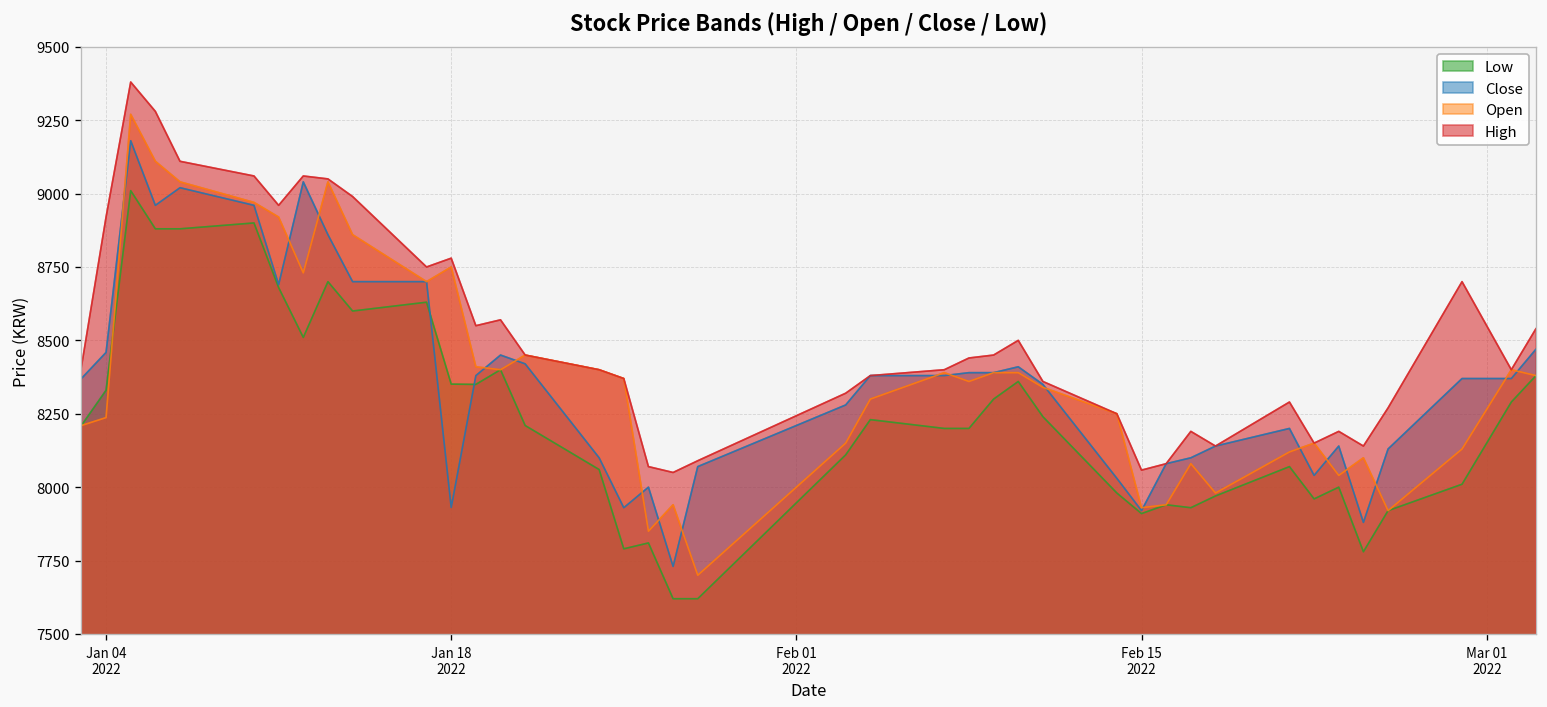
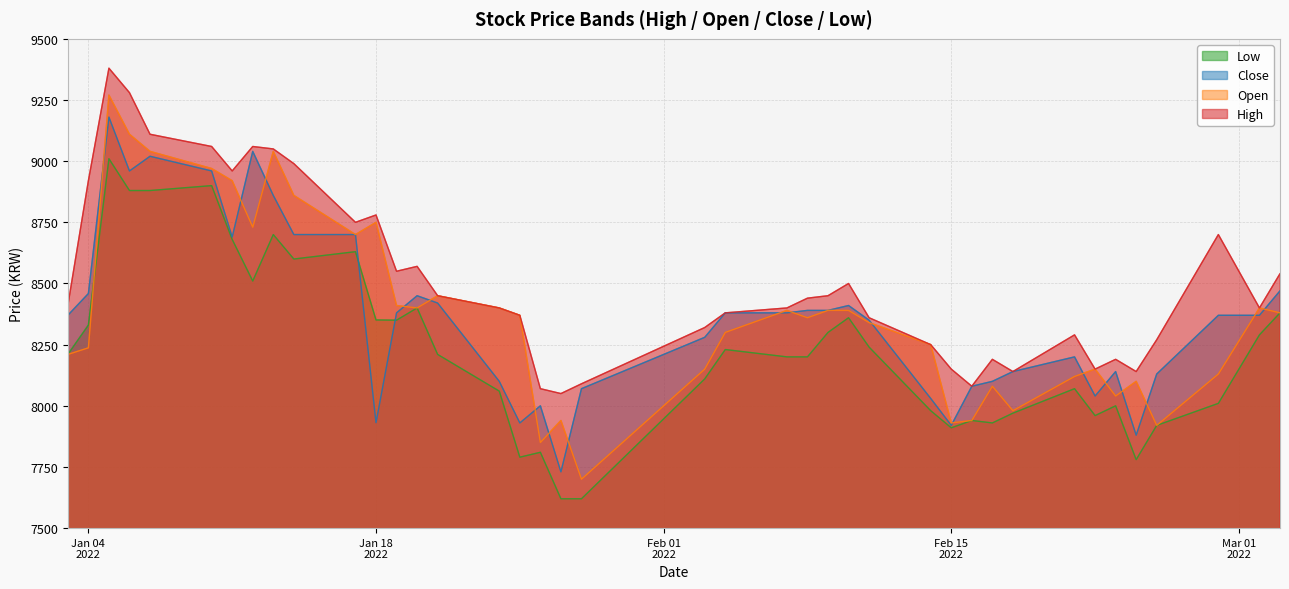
  {
    "Low": {
      "Jan 04 2022": 8330,
      "Jan 18 2022": 8350
    },
    "Close": {
      "Jan 04 2022": 8460,
      "Jan 18 2022": 7930
    },
    "Open": {
      "Jan 04 2022": 8240,
      "Jan 18 2022": 8750
    },
    "High": {
      "Jan 04 2022": 8920,
      "Jan 18 2022": 8780,
-     "Feb 15 2022": 8060
+     "Feb 15 2022": 8150
    }
  }
